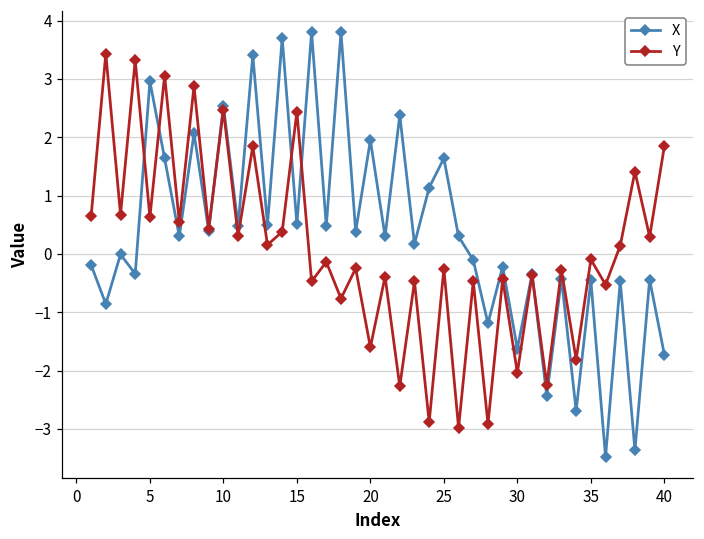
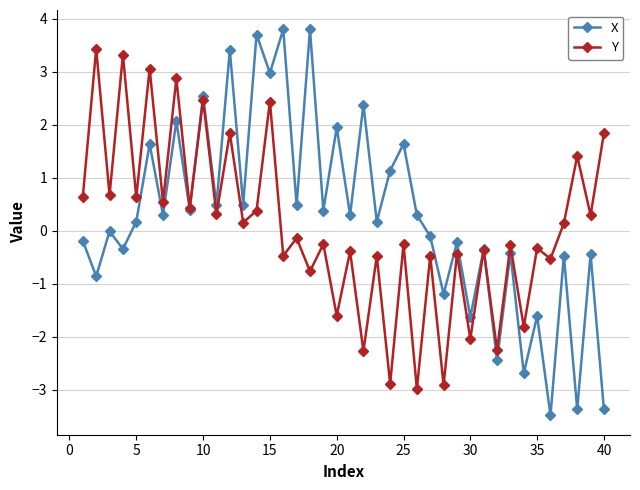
  {
    "X": {
-     "5": 3.0,
+     "5": 0.2,
      "10": 2.5,
-     "15": 0.5,
+     "15": 3.0,
      "20": 2.0,
      "25": 1.6,
      "30": -1.6,
-     "35": -0.5,
-     "40": -1.7
+     "35": -1.6,
+     "40": -3.4
    },
    "Y": {
      "5": 0.6,
      "10": 2.5,
      "15": 2.4,
      "20": -1.6,
      "25": -0.3,
      "30": -2.0,
-     "35": -0.1,
+     "35": -0.3,
      "40": 1.8
    }
  }
